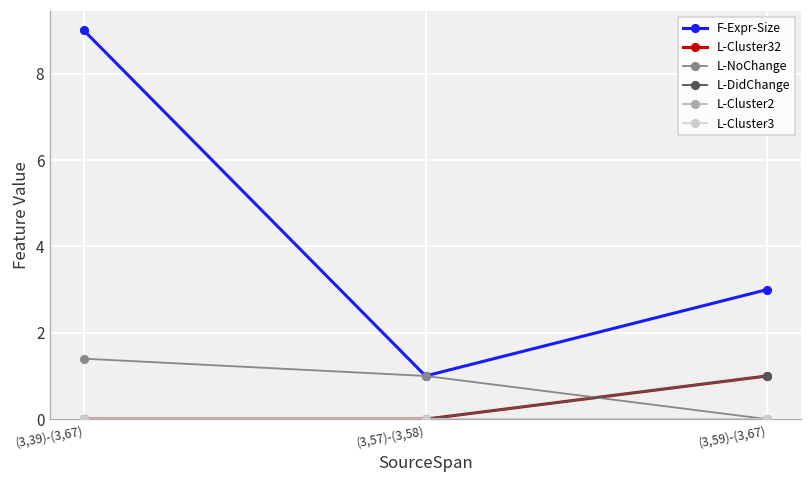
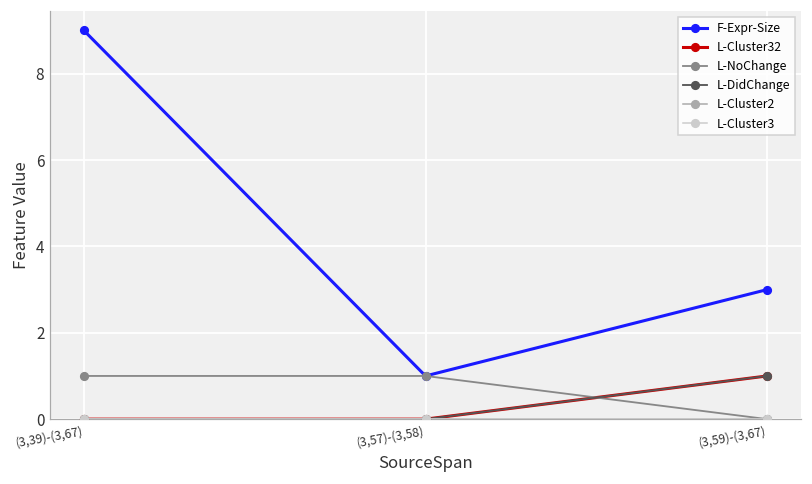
  {
    "F-Expr-Size": {
      "(3,39)-(3,67)": 9.0,
      "(3,59)-(3,67)": 3.0
    },
    "L-DidChange": {
      "(3,59)-(3,67)": 1.0
    },
    "L-NoChange": {
-     "(3,39)-(3,67)": 1.4
+     "(3,39)-(3,67)": 1.0
    }
  }
